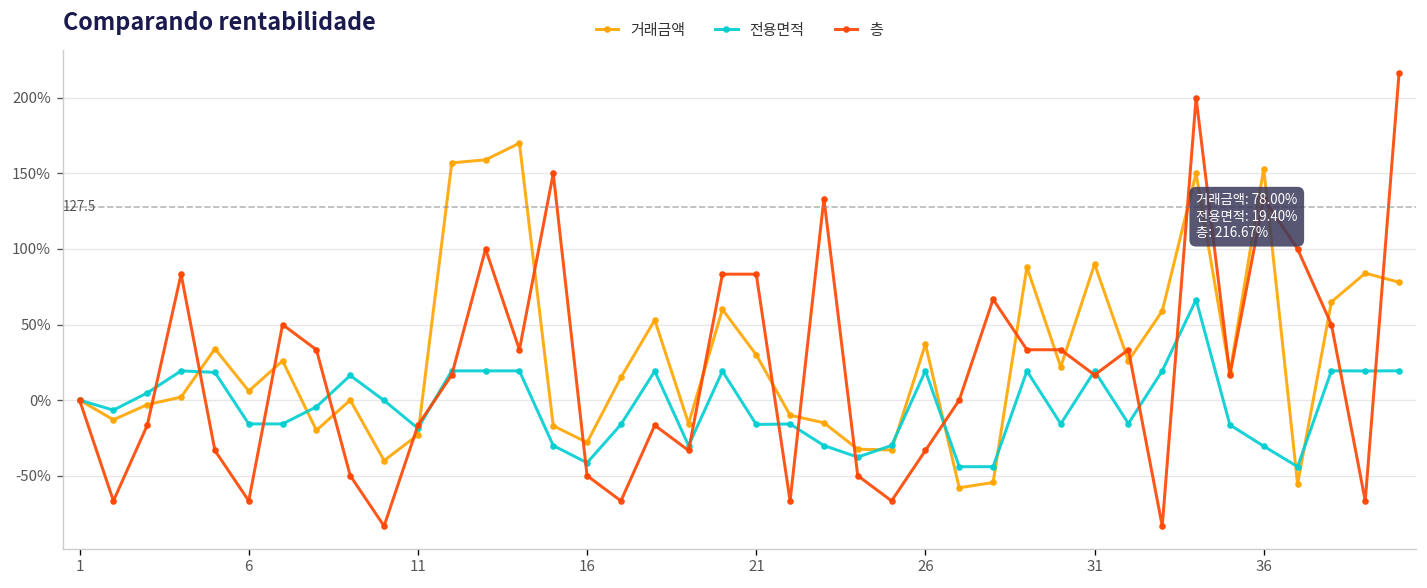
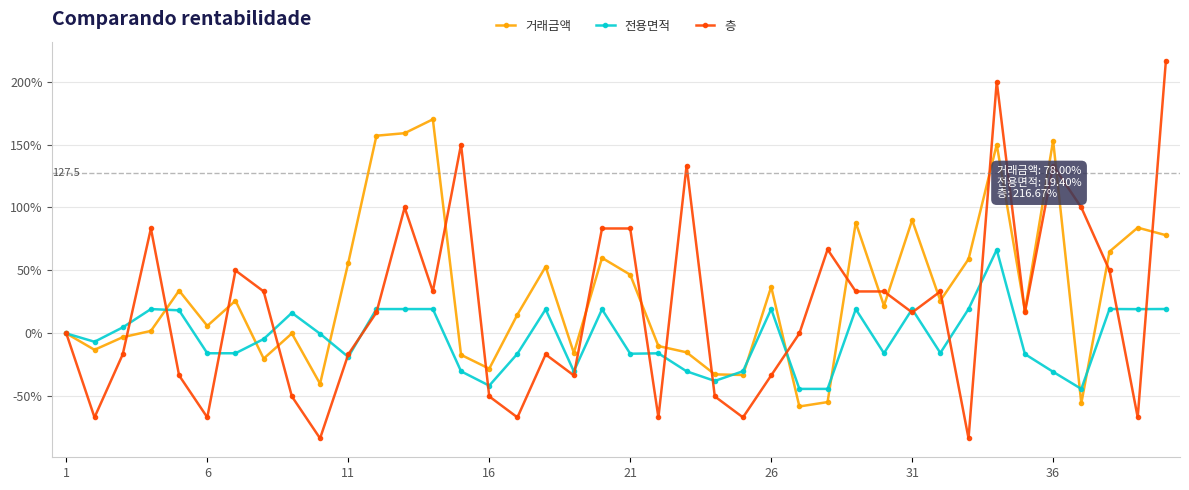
  {
    "거래금액": {
      "6": "6%",
-     "11": "-23%",
+     "11": "56%",
      "16": "-28%",
-     "21": "30%",
+     "21": "47%",
      "26": "37%",
      "31": "90%",
      "36": "153%"
    },
    "전용면적": {
      "6": "-16%",
      "16": "-41%",
      "21": "-16%",
      "26": "19%",
      "31": "19%",
      "36": "-30%"
    },
    "층": {
      "6": "-67%",
      "16": "-50%",
      "21": "83%",
      "26": "-33%",
      "31": "17%"
    }
  }
